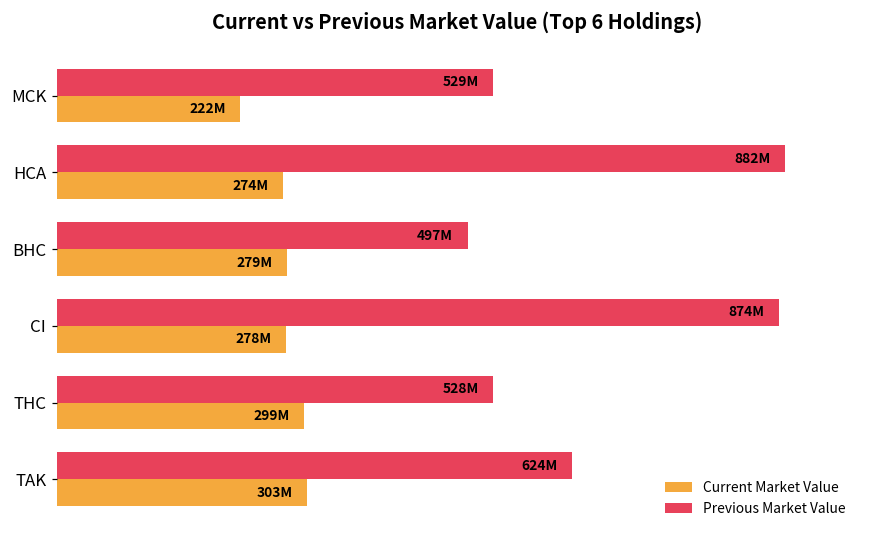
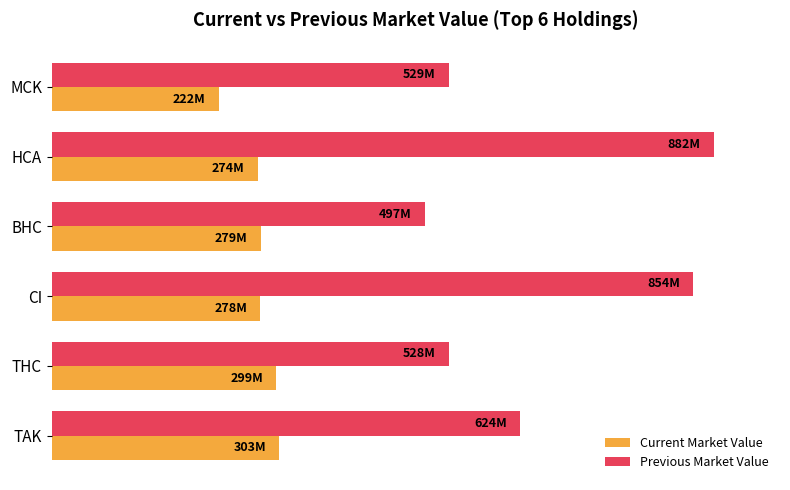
  {
    "Previous Market Value": {
-     "CI": "874M"
+     "CI": "854M"
    }
  }
